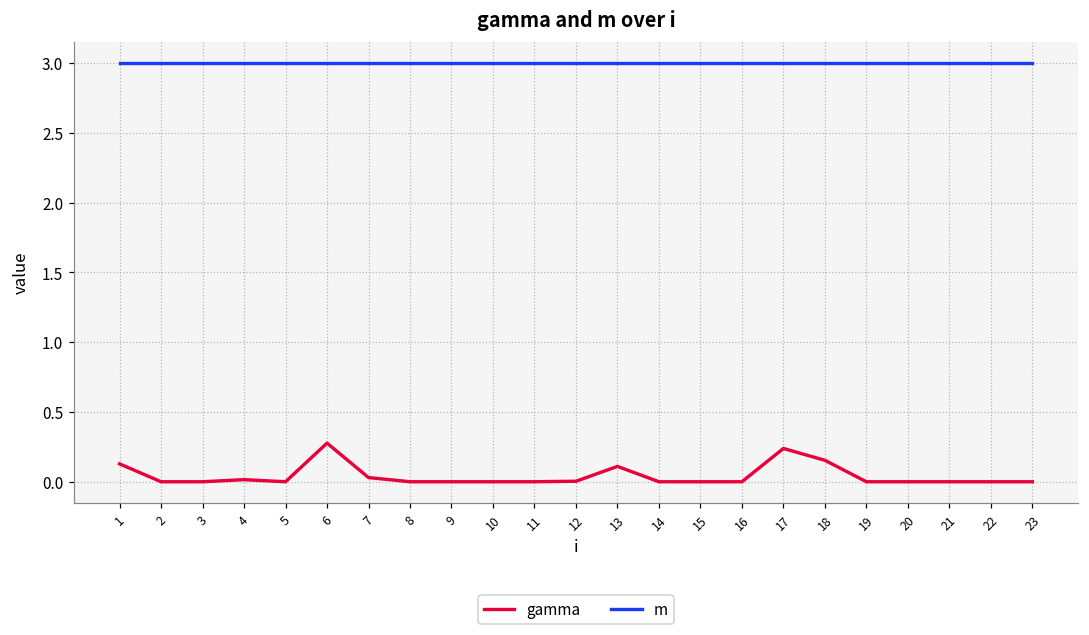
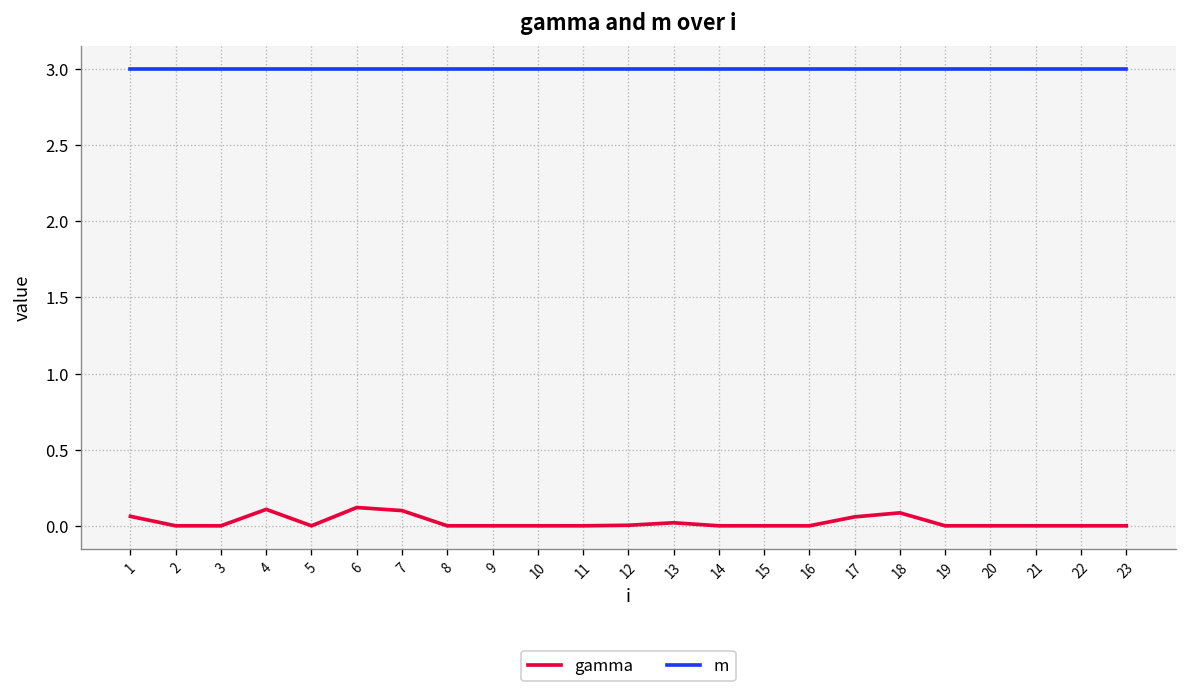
  {
    "gamma": {
-     "1": 0.13,
+     "1": 0.06,
      "2": 0.00,
      "3": 0.00,
-     "4": 0.02,
+     "4": 0.11,
      "5": 0.00,
-     "6": 0.28,
-     "7": 0.03,
+     "6": 0.12,
+     "7": 0.10,
      "8": 0.00,
      "9": 0.00,
      "10": 0.00,
      "11": 0.00,
      "12": 0.00,
-     "13": 0.11,
+     "13": 0.02,
      "14": 0.00,
      "15": 0.00,
      "16": 0.00,
-     "17": 0.24,
-     "18": 0.15,
+     "17": 0.06,
+     "18": 0.09,
      "19": 0.00,
      "20": 0.00,
      "21": 0.00,
      "22": 0.00,
      "23": 0.00
    },
    "m": {
      "1": 3.00,
      "2": 3.00,
      "3": 3.00,
      "4": 3.00,
      "5": 3.00,
      "6": 3.00,
      "7": 3.00,
      "8": 3.00,
      "9": 3.00,
      "10": 3.00,
      "11": 3.00,
      "12": 3.00,
      "13": 3.00,
      "14": 3.00,
      "15": 3.00,
      "16": 3.00,
      "17": 3.00,
      "18": 3.00,
      "19": 3.00,
      "20": 3.00,
      "21": 3.00,
      "22": 3.00,
      "23": 3.00
    }
  }
